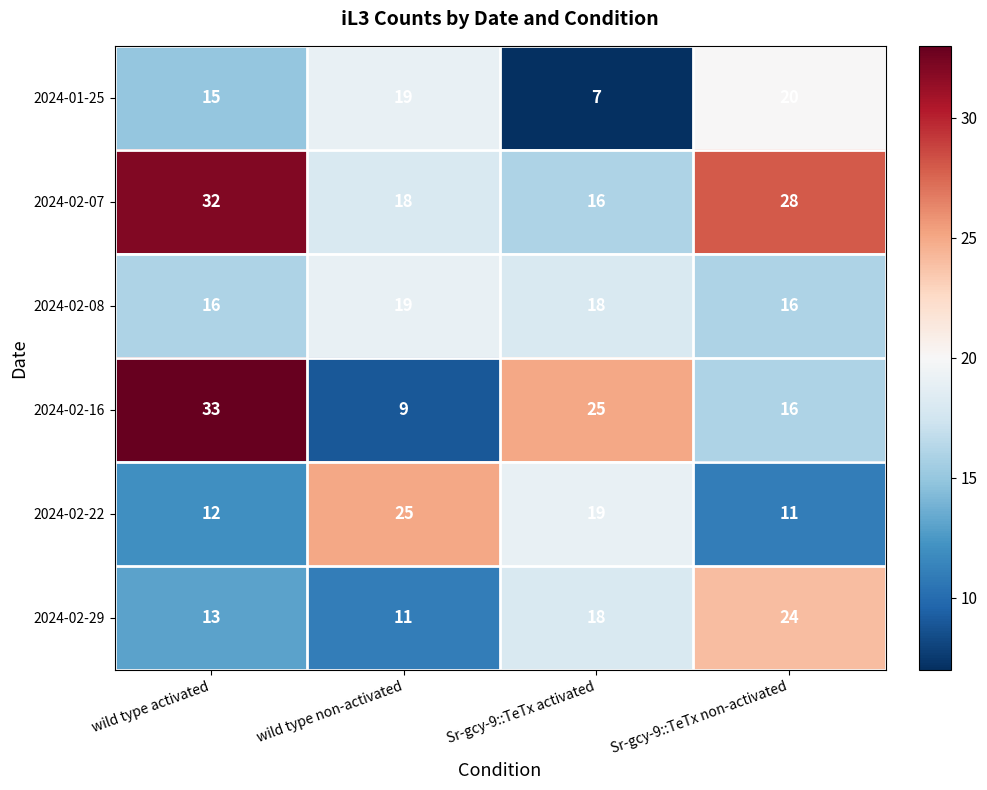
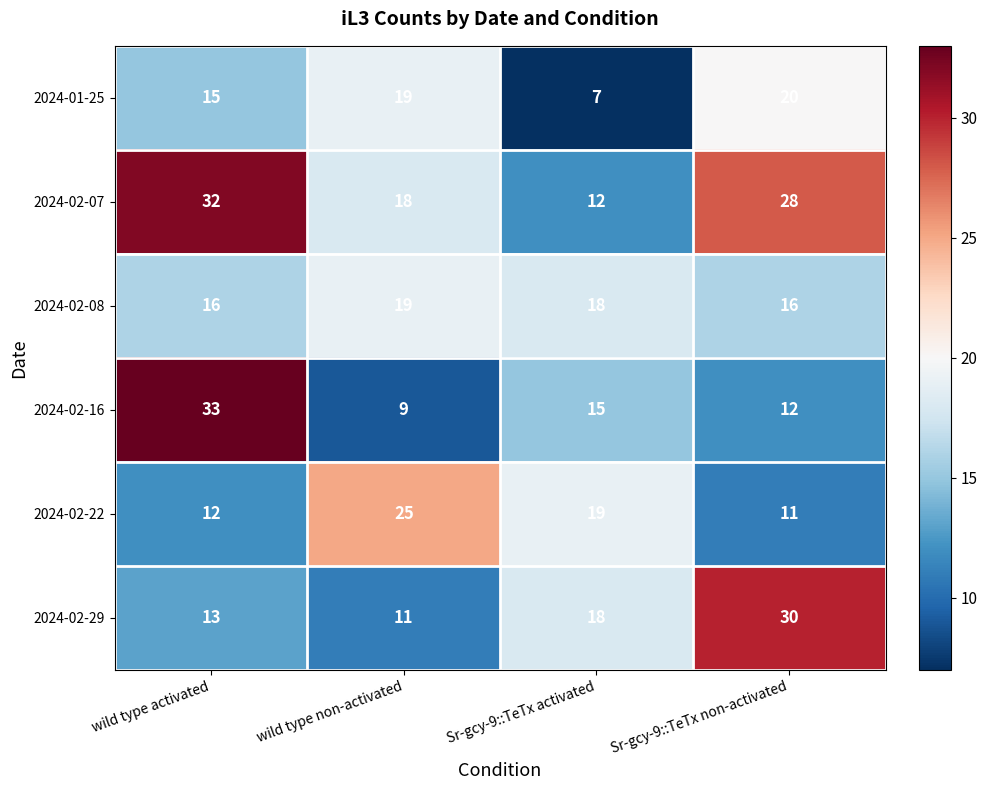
  {
    "2024-01-25": {
      "wild type activated": 15,
      "Sr-gcy-9::TeTx activated": 7
    },
    "2024-02-07": {
      "wild type activated": 32,
-     "Sr-gcy-9::TeTx activated": 16,
+     "Sr-gcy-9::TeTx activated": 12,
      "Sr-gcy-9::TeTx non-activated": 28
    },
    "2024-02-08": {
      "wild type activated": 16,
      "Sr-gcy-9::TeTx non-activated": 16
    },
    "2024-02-16": {
      "wild type activated": 33,
      "wild type non-activated": 9,
-     "Sr-gcy-9::TeTx activated": 25,
-     "Sr-gcy-9::TeTx non-activated": 16
+     "Sr-gcy-9::TeTx activated": 15,
+     "Sr-gcy-9::TeTx non-activated": 12
    },
    "2024-02-22": {
      "wild type activated": 12,
      "wild type non-activated": 25,
      "Sr-gcy-9::TeTx non-activated": 11
    },
    "2024-02-29": {
      "wild type activated": 13,
      "wild type non-activated": 11,
-     "Sr-gcy-9::TeTx non-activated": 24
+     "Sr-gcy-9::TeTx non-activated": 30
    }
  }
